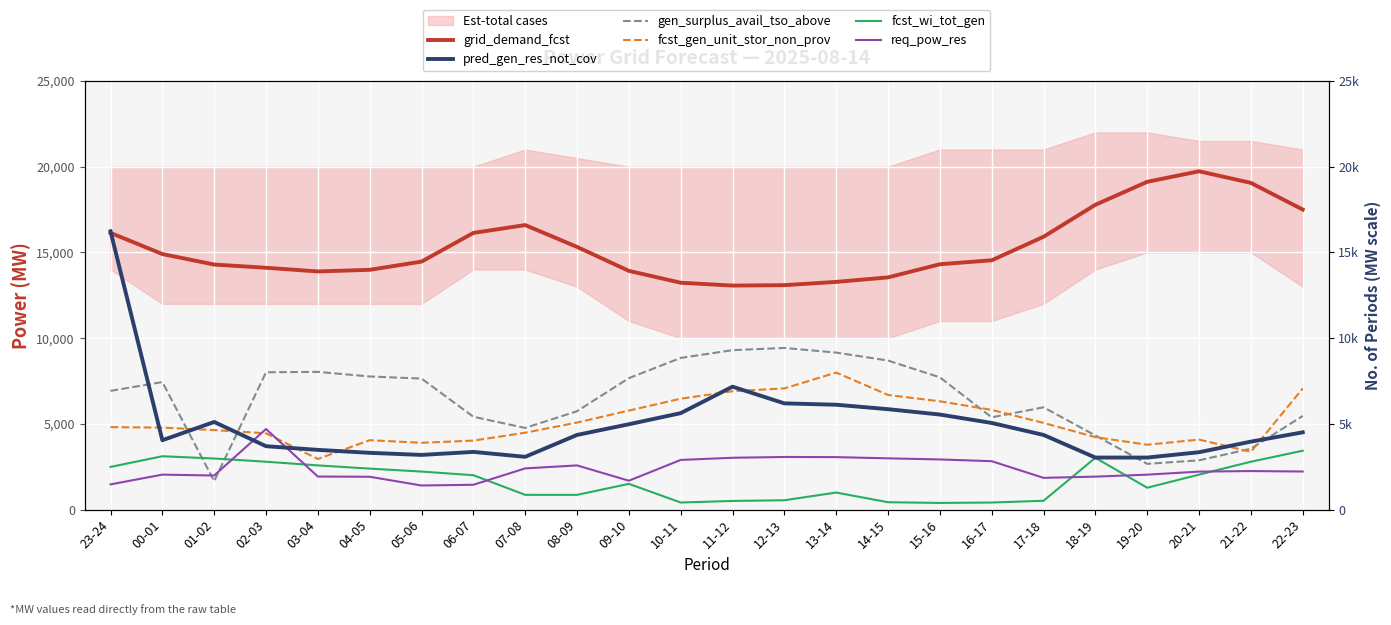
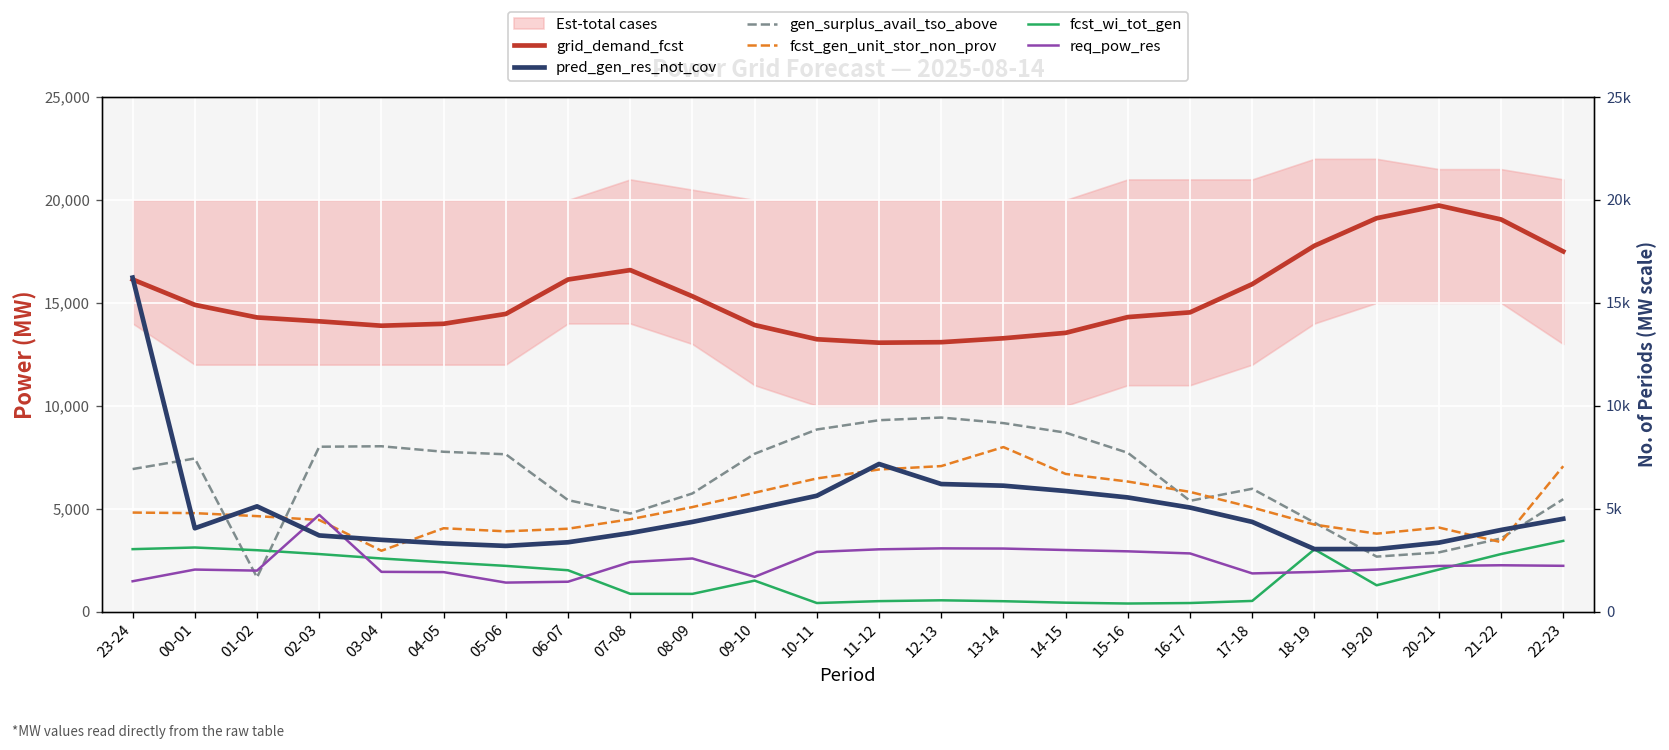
  {
    "grid_demand_fcst": {
      "00-01": "14,900",
      "01-02": "14,300",
      "02-03": "14,100",
      "03-04": "13,900",
      "04-05": "14,000",
      "05-06": "14,500",
      "06-07": "16,100",
      "07-08": "16,600",
      "08-09": "15,300",
      "09-10": "13,900",
      "10-11": "13,200",
      "11-12": "13,100",
      "12-13": "13,100",
      "13-14": "13,300",
      "14-15": "13,500",
      "15-16": "14,300",
      "16-17": "14,500",
      "17-18": "15,900",
      "18-19": "17,800",
      "19-20": "19,100",
      "20-21": "19,700",
      "21-22": "19,100",
      "22-23": "17,500"
    },
    "pred_gen_res_not_cov": {
      "00-01": "4,000",
      "01-02": "5,100",
      "02-03": "3,700",
      "03-04": "3,500",
      "04-05": "3,300",
      "05-06": "3,200",
      "06-07": "3,400",
-     "07-08": "3,100",
+     "07-08": "3,800",
      "08-09": "4,400",
      "09-10": "5,000",
      "10-11": "5,600",
      "11-12": "7,200",
      "12-13": "6,200",
      "13-14": "6,100",
      "14-15": "5,900",
      "15-16": "5,500",
      "16-17": "5,100",
      "17-18": "4,400",
      "19-20": "3,000",
      "20-21": "3,300",
      "21-22": "4,000",
      "22-23": "4,500"
    },
    "gen_surplus_avail_tso_above": {
      "23-24": "6,900",
      "00-01": "7,400",
      "01-02": "1,700",
      "02-03": "8,000",
      "03-04": "8,000",
      "04-05": "7,800",
      "05-06": "7,600",
      "06-07": "5,400",
      "07-08": "4,800",
      "08-09": "5,700",
      "09-10": "7,700",
      "10-11": "8,800",
      "11-12": "9,300",
      "12-13": "9,400",
      "13-14": "9,200",
      "14-15": "8,700",
      "15-16": "7,700",
      "16-17": "5,400",
      "17-18": "6,000",
      "19-20": "2,700",
      "20-21": "2,900",
      "21-22": "3,600",
      "22-23": "5,500"
    },
    "fcst_gen_unit_stor_non_prov": {
      "23-24": "4,800",
      "00-01": "4,800",
      "01-02": "4,600",
      "02-03": "4,500",
      "03-04": "3,000",
      "04-05": "4,000",
      "05-06": "3,900",
      "06-07": "4,000",
      "07-08": "4,500",
      "08-09": "5,100",
      "09-10": "5,800",
      "10-11": "6,500",
      "11-12": "6,900",
      "12-13": "7,100",
      "13-14": "8,000",
      "14-15": "6,700",
      "15-16": "6,300",
      "16-17": "5,800",
      "17-18": "5,100",
      "19-20": "3,800",
      "20-21": "4,100",
      "21-22": "3,400",
      "22-23": "7,100"
    },
    "fcst_wi_tot_gen": {
-     "23-24": "2,500",
+     "23-24": "3,000",
      "00-01": "3,100",
      "01-02": "3,000",
      "02-03": "2,800",
      "03-04": "2,600",
      "04-05": "2,400",
      "05-06": "2,200",
      "06-07": "2,000",
      "07-08": "900",
      "08-09": "900",
      "09-10": "1,500",
      "10-11": "400",
      "11-12": "500",
      "12-13": "500",
-     "13-14": "1,000",
+     "13-14": "500",
      "14-15": "400",
      "15-16": "400",
      "16-17": "400",
      "17-18": "500",
      "19-20": "1,300",
      "20-21": "2,000",
      "21-22": "2,800",
      "22-23": "3,400"
    },
    "req_pow_res": {
      "23-24": "1,500",
      "00-01": "2,000",
      "01-02": "2,000",
      "02-03": "4,700",
      "03-04": "1,900",
      "04-05": "1,900",
      "05-06": "1,400",
      "06-07": "1,500",
      "07-08": "2,400",
      "08-09": "2,600",
      "09-10": "1,700",
      "10-11": "2,900",
      "11-12": "3,000",
      "12-13": "3,100",
      "13-14": "3,100",
      "14-15": "3,000",
      "15-16": "2,900",
      "16-17": "2,800",
      "17-18": "1,900",
      "18-19": "1,900",
      "19-20": "2,000",
      "20-21": "2,200",
      "21-22": "2,300",
      "22-23": "2,200"
    }
  }
